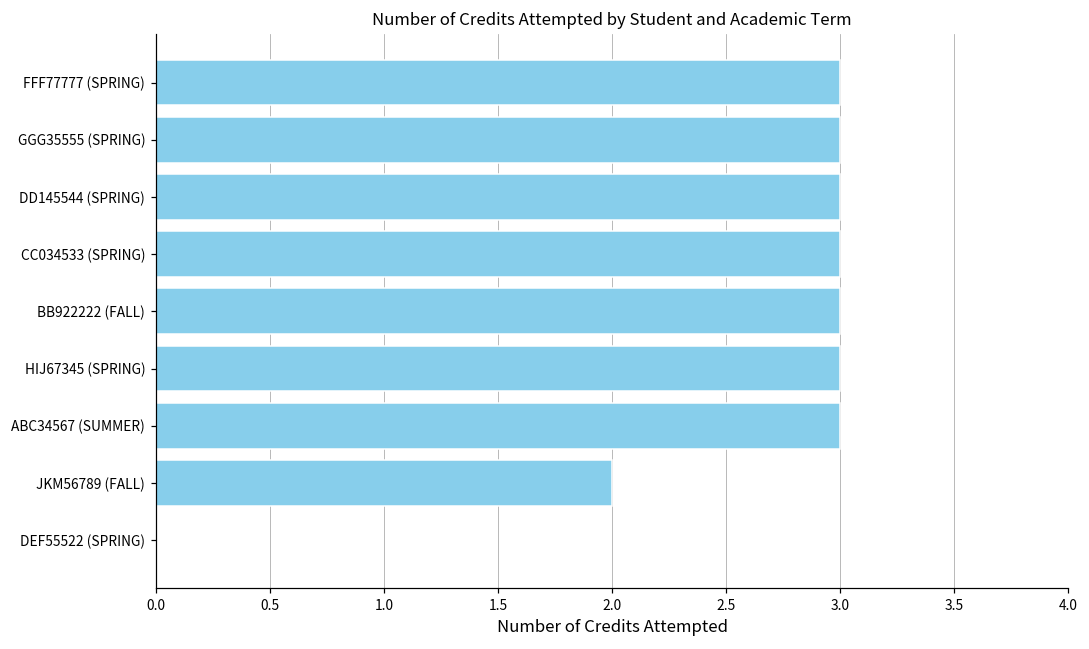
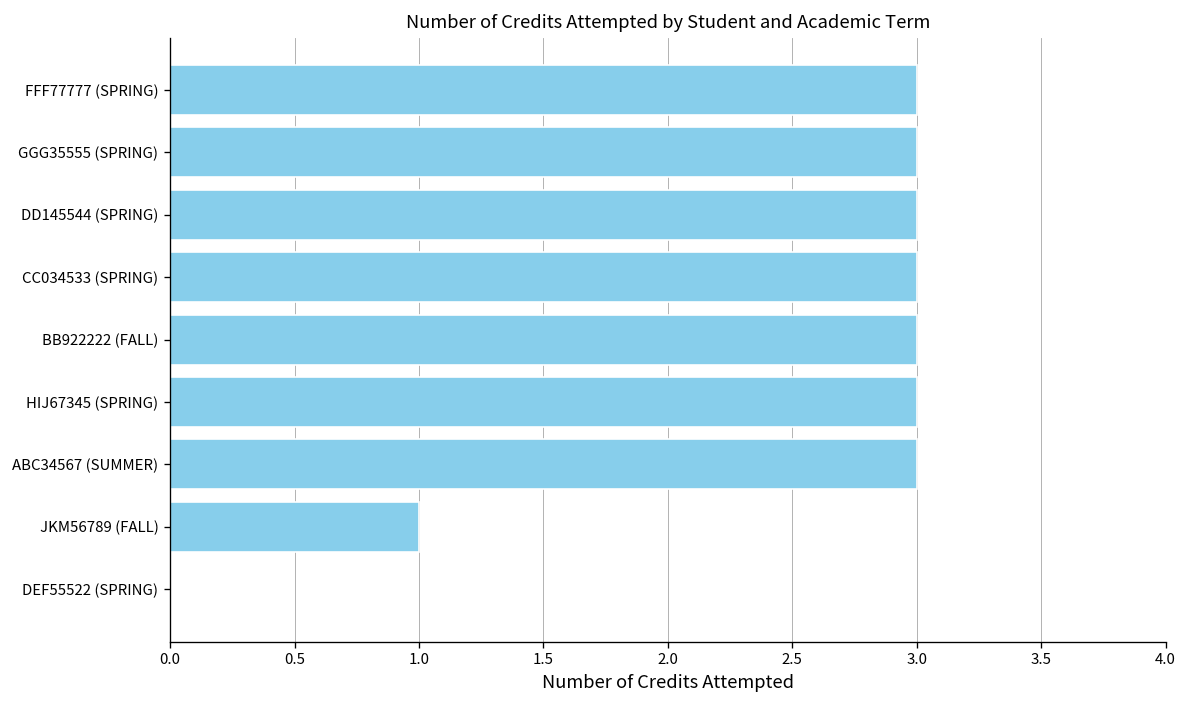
  {
    "FFF77777 (SPRING)": 3,
    "GGG35555 (SPRING)": 3,
    "DD145544 (SPRING)": 3,
    "CC034533 (SPRING)": 3,
    "BB922222 (FALL)": 3,
    "HIJ67345 (SPRING)": 3,
    "ABC34567 (SUMMER)": 3,
-   "JKM56789 (FALL)": 2,
+   "JKM56789 (FALL)": 1,
    "DEF55522 (SPRING)": 0
  }
